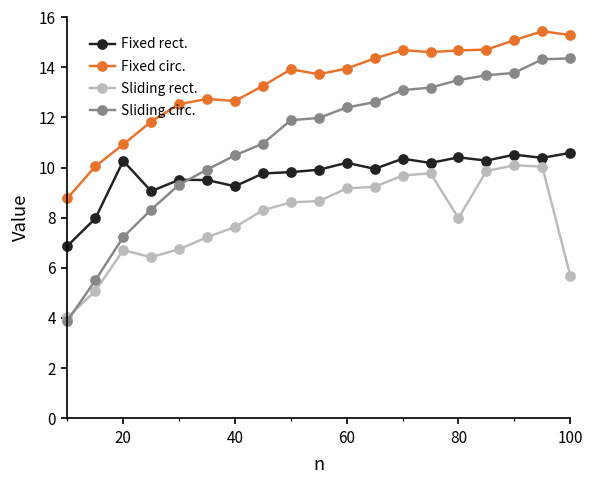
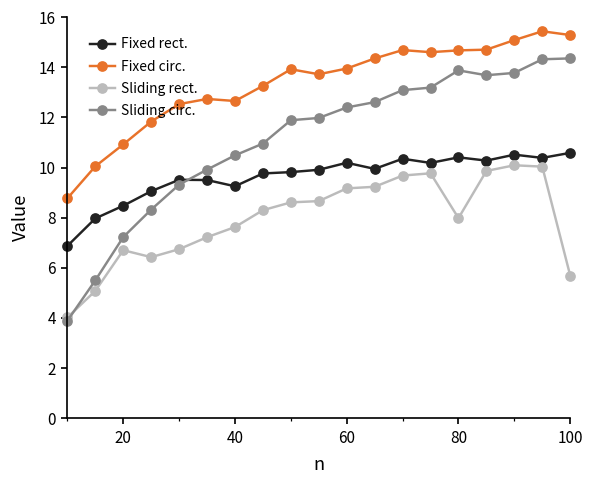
  {
    "Fixed rect.": {
-     "20": 10.3,
+     "20": 8.5,
      "40": 9.3,
      "60": 10.2,
      "80": 10.4,
      "100": 10.6
    },
    "Fixed circ.": {
      "20": 10.9,
      "40": 12.7,
      "60": 13.9,
      "80": 14.7,
      "100": 15.3
    },
    "Sliding rect.": {
      "20": 6.7,
      "40": 7.6,
      "60": 9.2,
      "80": 8.0,
      "100": 5.7
    },
    "Sliding circ.": {
      "20": 7.2,
      "40": 10.5,
      "60": 12.4,
-     "80": 13.5,
+     "80": 13.9,
      "100": 14.4
    }
  }
